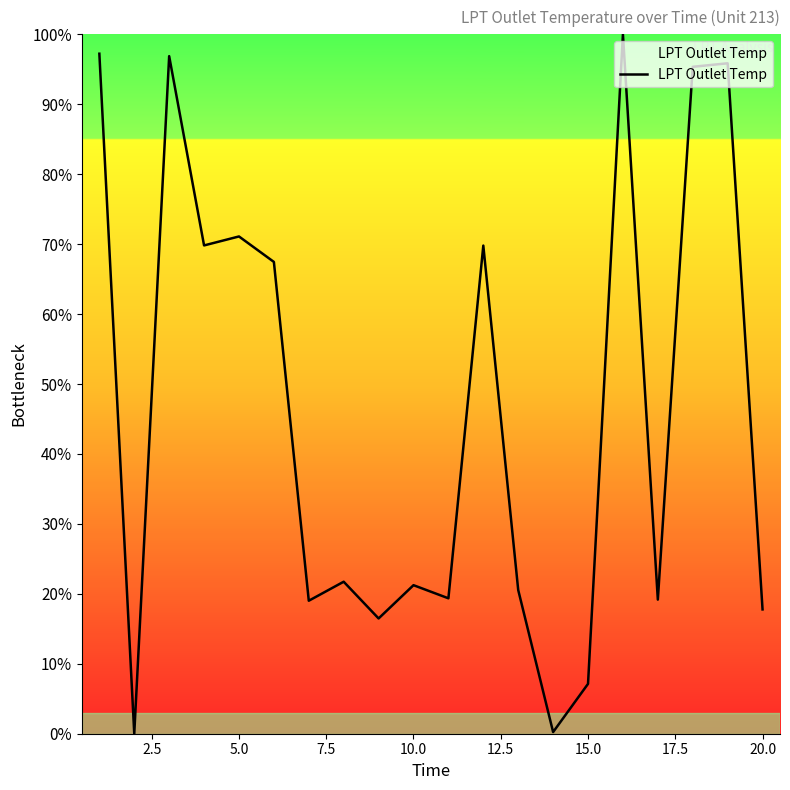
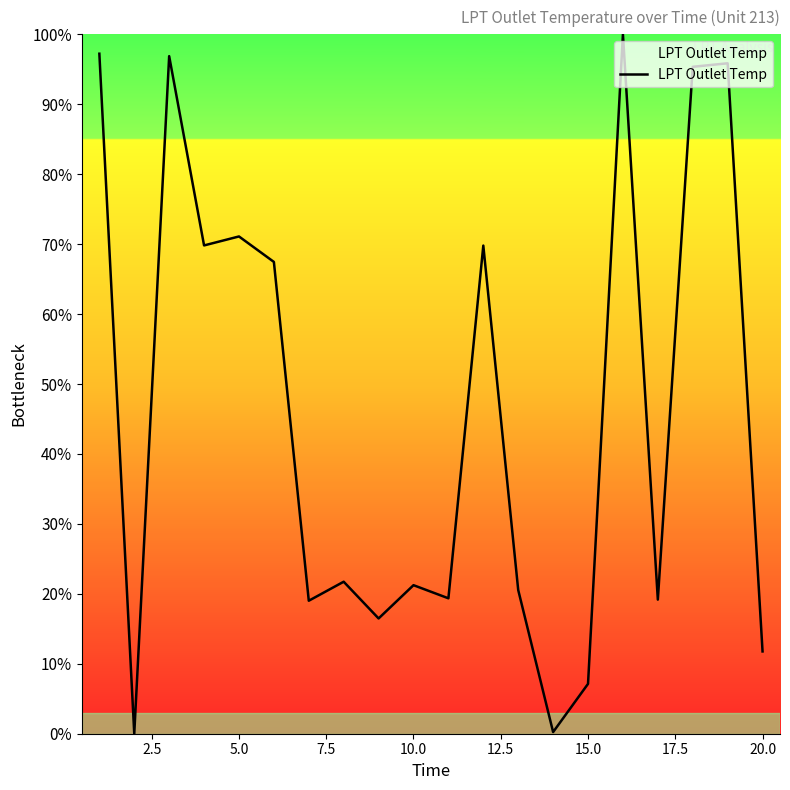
  {
    "5.0": "71%",
    "10.0": "21%",
    "15.0": "7%",
-   "20.0": "18%"
+   "20.0": "12%"
  }
